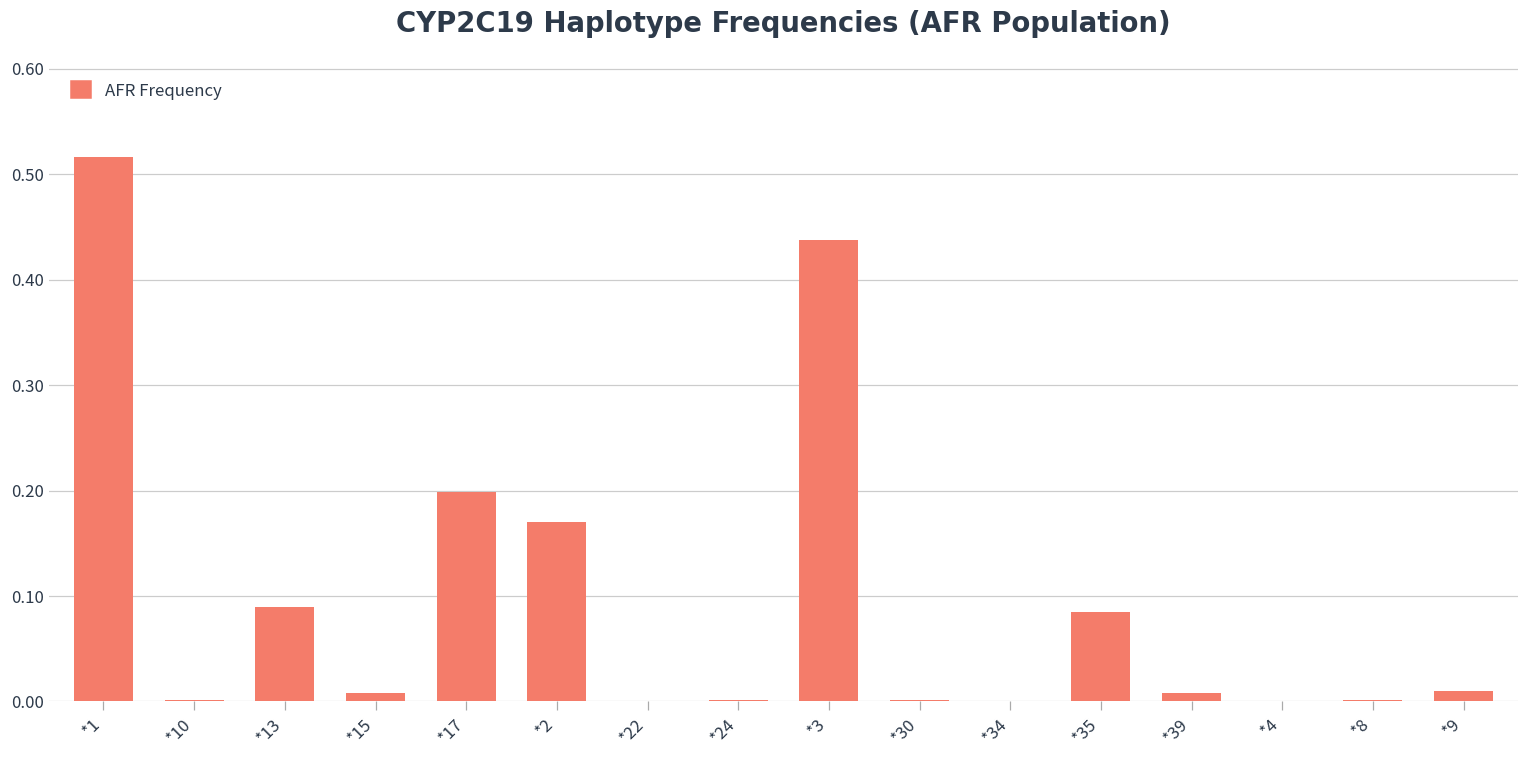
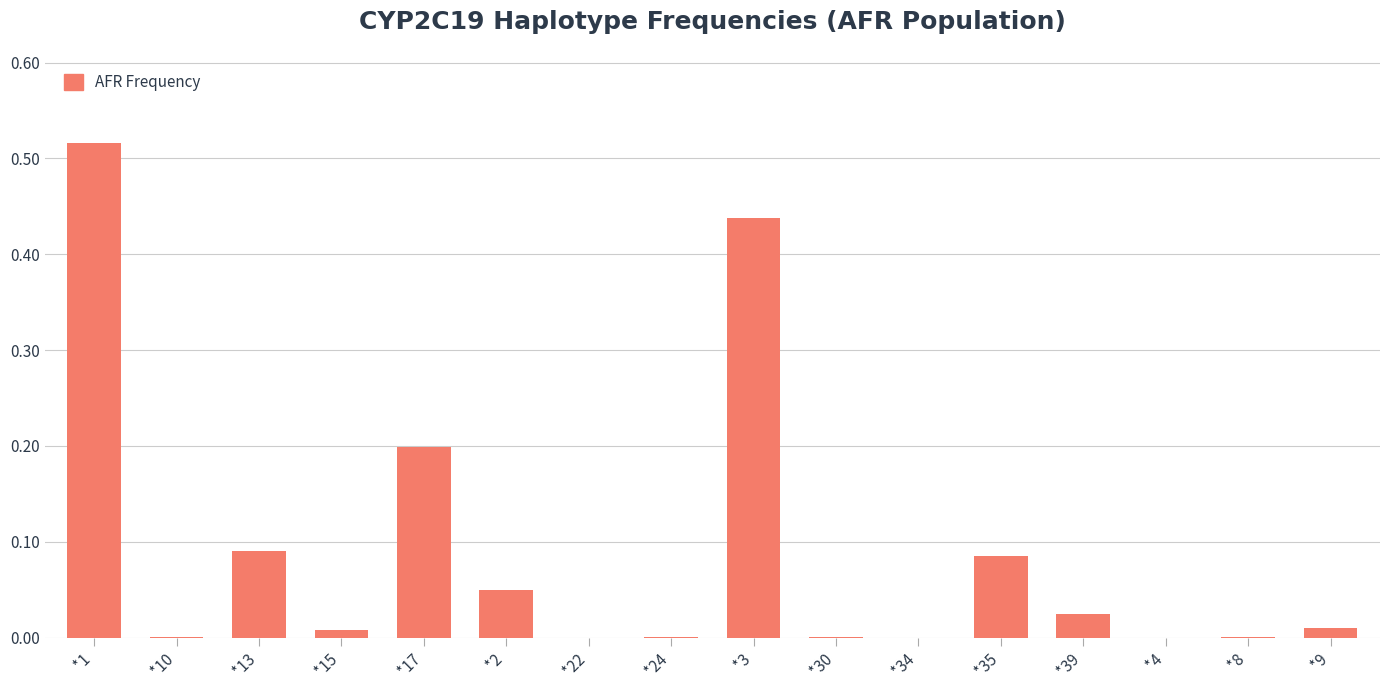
  {
    "*1": 0.52,
    "*13": 0.09,
    "*15": 0.01,
    "*17": 0.20,
-   "*2": 0.17,
+   "*2": 0.05,
    "*22": 0.00,
    "*3": 0.44,
    "*34": 0.00,
    "*35": 0.09,
-   "*39": 0.01,
+   "*39": 0.03,
    "*4": 0.00,
    "*9": 0.01
  }
